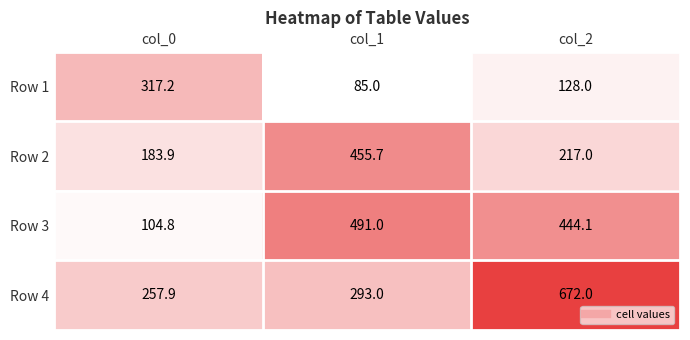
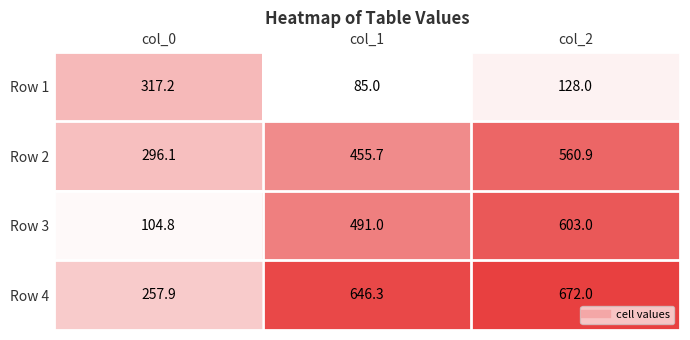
  {
    "Row 1": {
      "col_0": 317.2,
      "col_1": 85.0,
      "col_2": 128.0
    },
    "Row 2": {
-     "col_0": 183.9,
+     "col_0": 296.1,
      "col_1": 455.7,
-     "col_2": 217.0
+     "col_2": 560.9
    },
    "Row 3": {
      "col_0": 104.8,
      "col_1": 491.0,
-     "col_2": 444.1
+     "col_2": 603.0
    },
    "Row 4": {
      "col_0": 257.9,
-     "col_1": 293.0,
+     "col_1": 646.3,
      "col_2": 672.0
    }
  }
